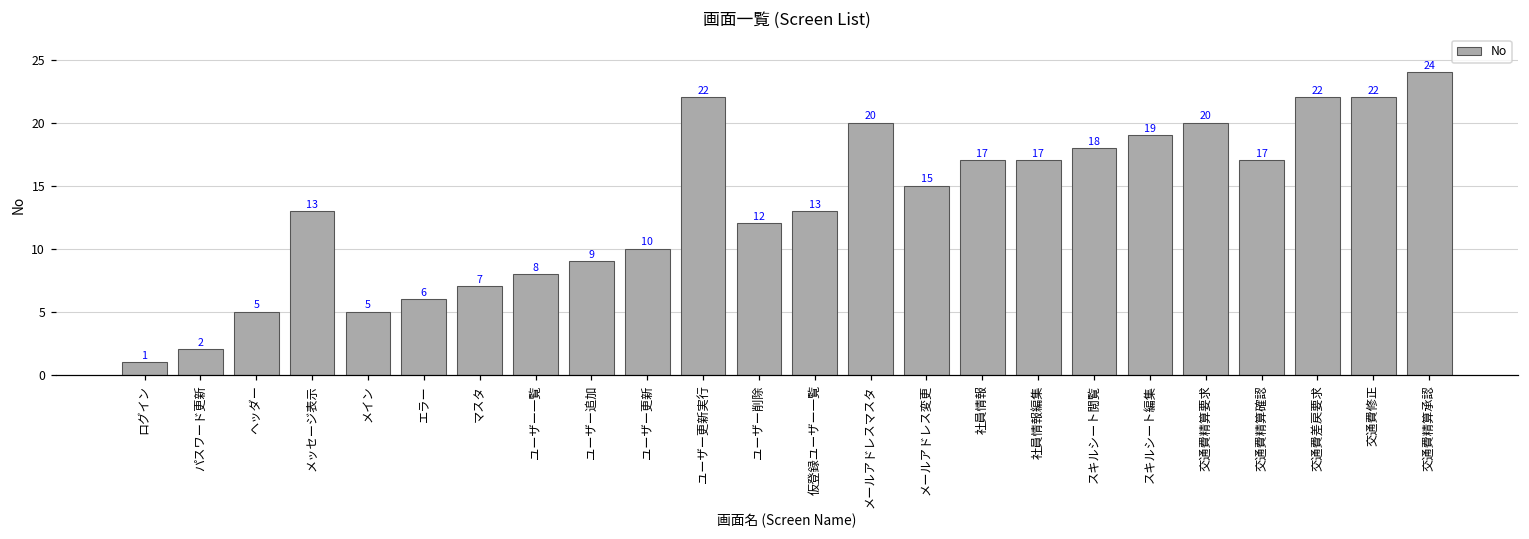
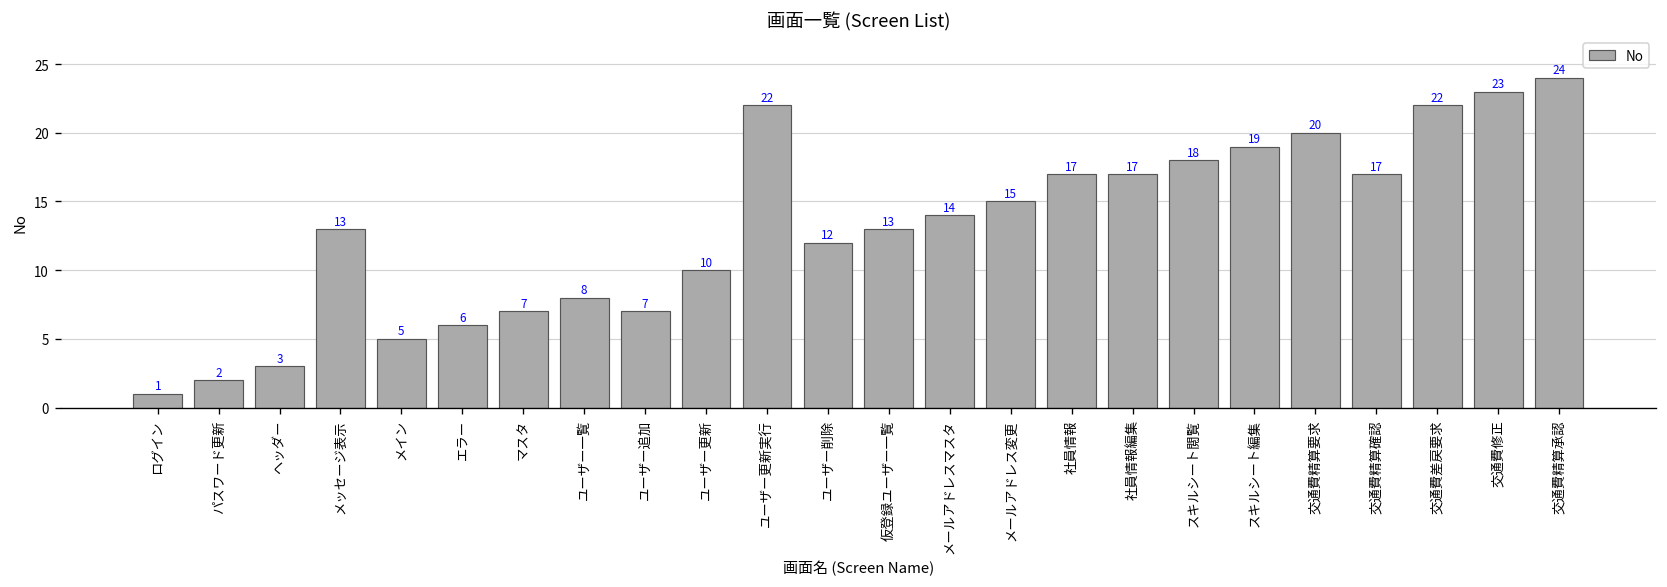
  {
    "ログイン": 1,
    "パスワード更新": 2,
-   "ヘッダー": 5,
+   "ヘッダー": 3,
    "メッセージ表示": 13,
    "メイン": 5,
    "エラー": 6,
    "マスタ": 7,
    "ユーザー一覧": 8,
-   "ユーザー追加": 9,
+   "ユーザー追加": 7,
    "ユーザー更新": 10,
    "ユーザー更新実行": 22,
    "ユーザー削除": 12,
    "仮登録ユーザー一覧": 13,
-   "メールアドレスマスタ": 20,
+   "メールアドレスマスタ": 14,
    "メールアドレス変更": 15,
    "社員情報": 17,
    "社員情報編集": 17,
    "スキルシート閲覧": 18,
    "スキルシート編集": 19,
    "交通費精算要求": 20,
    "交通費精算確認": 17,
    "交通費差戻要求": 22,
-   "交通費修正": 22,
+   "交通費修正": 23,
    "交通費精算承認": 24
  }
